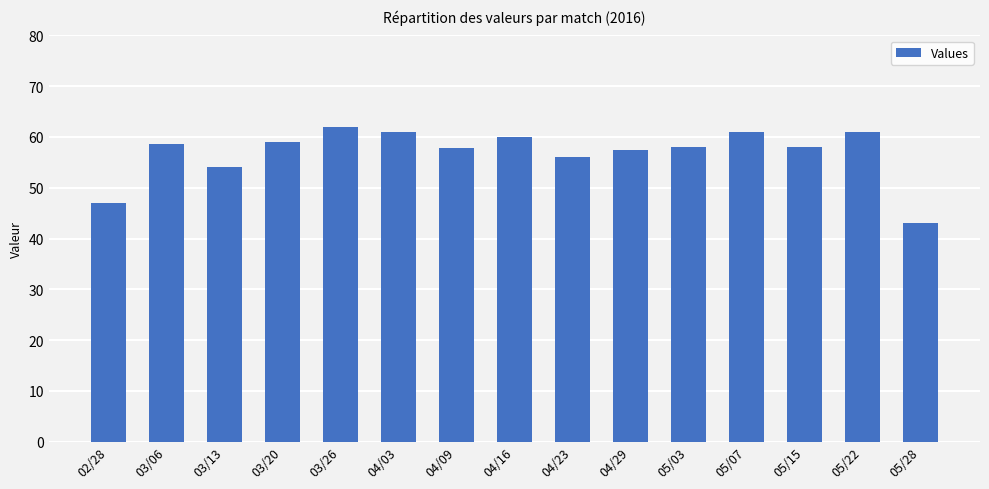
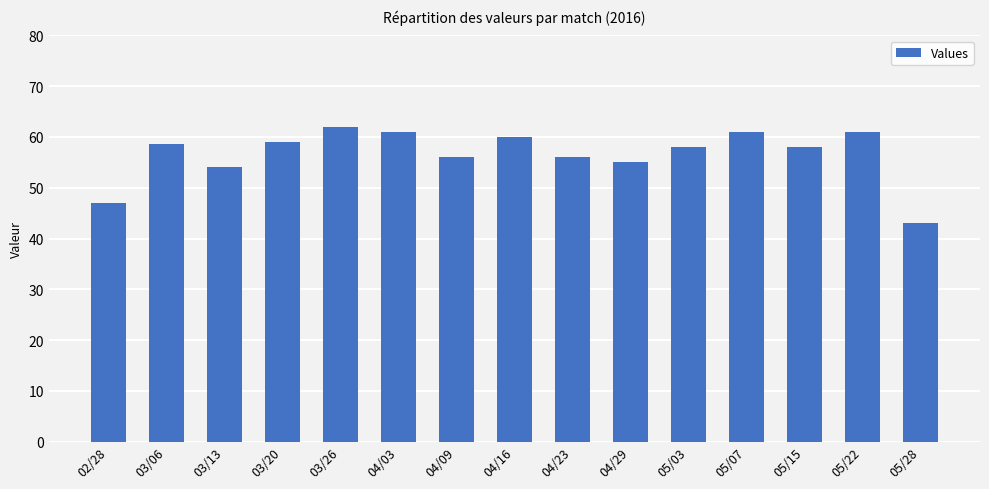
  {
    "02/28": 47,
    "03/06": 59,
    "03/13": 54,
    "03/20": 59,
    "03/26": 62,
    "04/03": 61,
-   "04/09": 58,
+   "04/09": 56,
    "04/16": 60,
    "04/23": 56,
-   "04/29": 57,
+   "04/29": 55,
    "05/03": 58,
    "05/07": 61,
    "05/15": 58,
    "05/22": 61,
    "05/28": 43
  }
